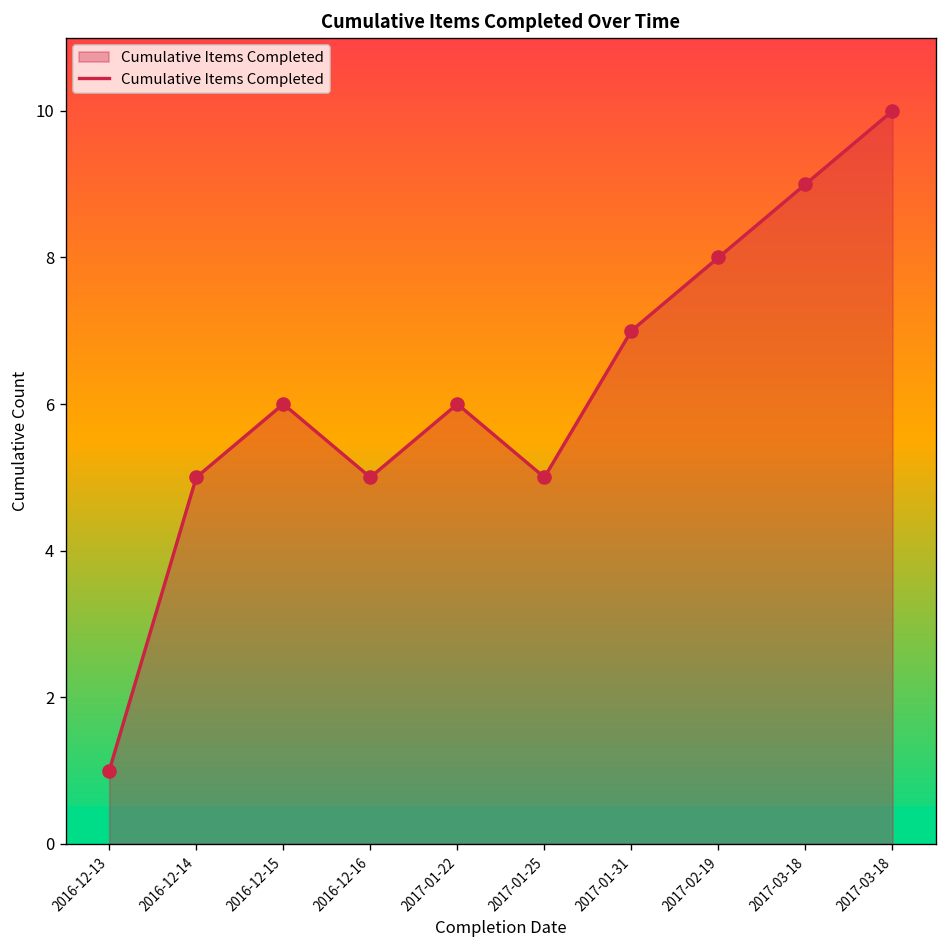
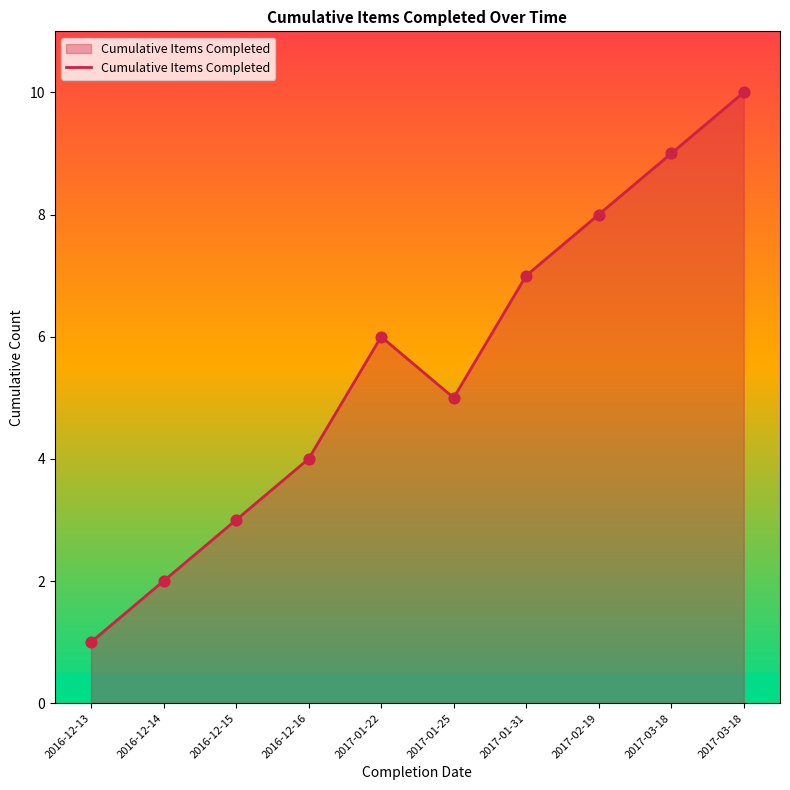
  {
    "2016-12-13": 1,
-   "2016-12-14": 5,
-   "2016-12-15": 6,
-   "2016-12-16": 5,
+   "2016-12-14": 2,
+   "2016-12-15": 3,
+   "2016-12-16": 4,
    "2017-01-22": 6,
    "2017-01-25": 5,
    "2017-01-31": 7,
    "2017-02-19": 8
  }
